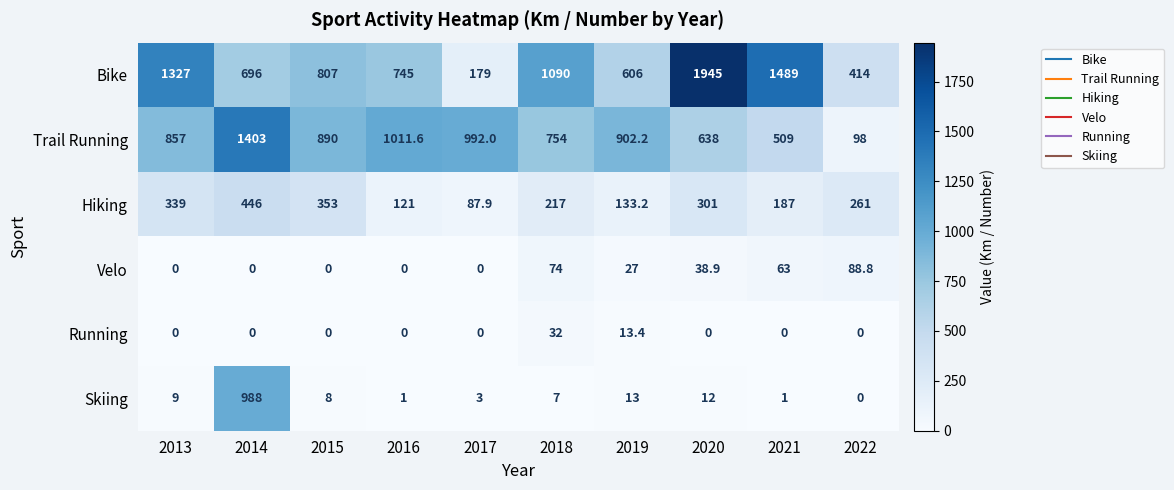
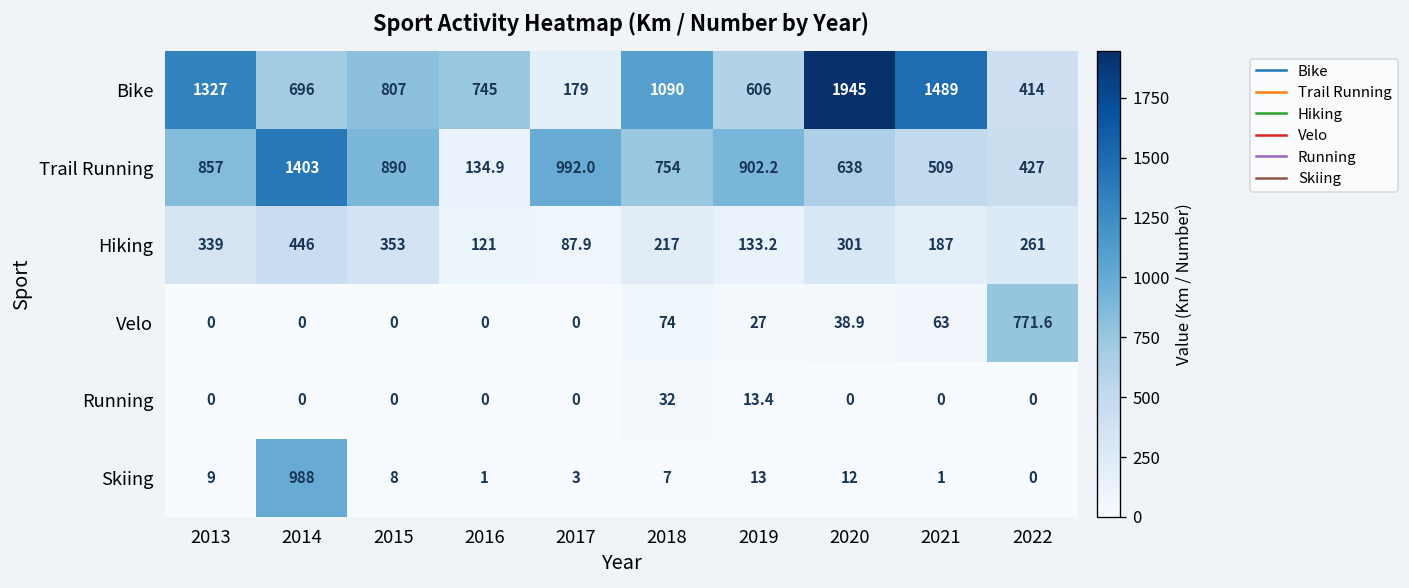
  {
    "Bike": {
      "2013": 1327,
      "2014": 696,
      "2015": 807,
      "2016": 745,
      "2017": 179,
      "2018": 1090,
      "2019": 606,
      "2020": 1945,
      "2021": 1489,
      "2022": 414
    },
    "Trail Running": {
      "2013": 857,
      "2014": 1403,
      "2015": 890,
-     "2016": 1011.6,
+     "2016": 134.9,
      "2017": 992.0,
      "2018": 754,
      "2019": 902.2,
      "2020": 638,
      "2021": 509,
-     "2022": 98
+     "2022": 427
    },
    "Hiking": {
      "2013": 339,
      "2014": 446,
      "2015": 353,
      "2016": 121,
      "2017": 87.9,
      "2018": 217,
      "2019": 133.2,
      "2020": 301,
      "2021": 187,
      "2022": 261
    },
    "Velo": {
      "2013": 0,
      "2014": 0,
      "2015": 0,
      "2016": 0,
      "2017": 0,
      "2018": 74,
      "2019": 27,
      "2020": 38.9,
      "2021": 63,
-     "2022": 88.8
+     "2022": 771.6
    },
    "Running": {
      "2013": 0,
      "2014": 0,
      "2015": 0,
      "2016": 0,
      "2017": 0,
      "2018": 32,
      "2019": 13.4,
      "2020": 0,
      "2021": 0,
      "2022": 0
    },
    "Skiing": {
      "2013": 9,
      "2014": 988,
      "2015": 8,
      "2016": 1,
      "2017": 3,
      "2018": 7,
      "2019": 13,
      "2020": 12,
      "2021": 1,
      "2022": 0
    }
  }
